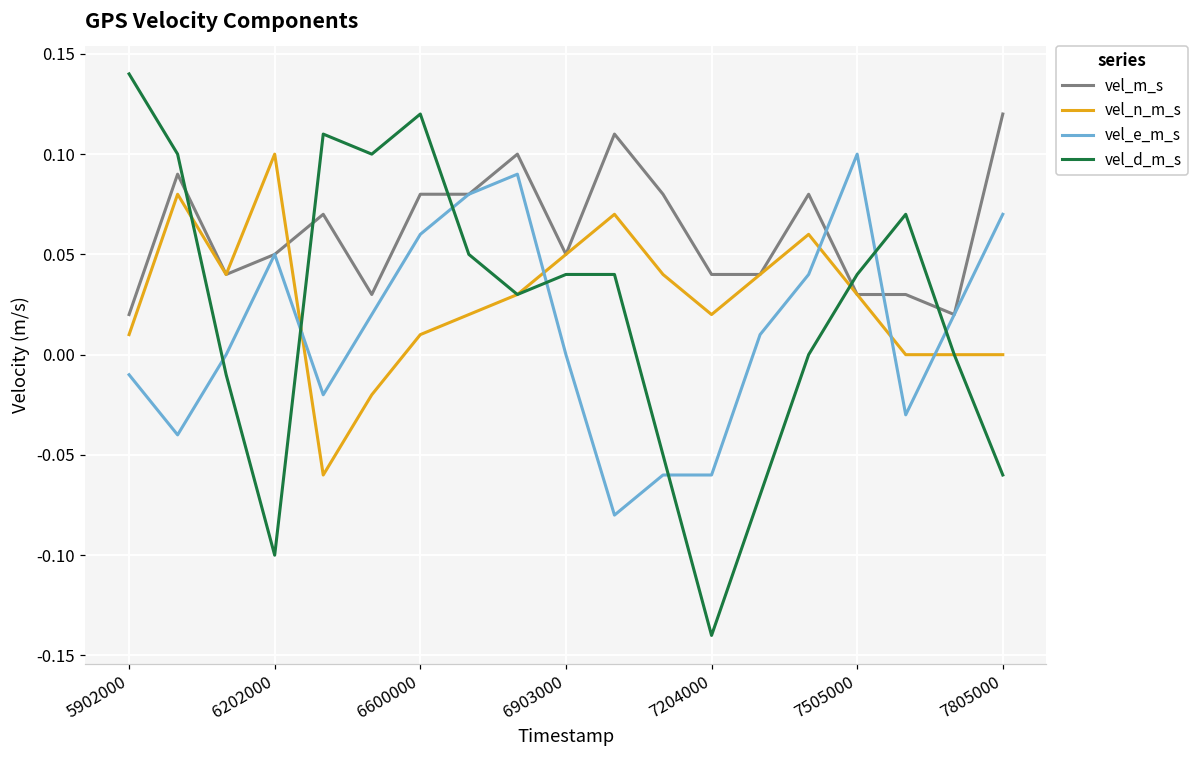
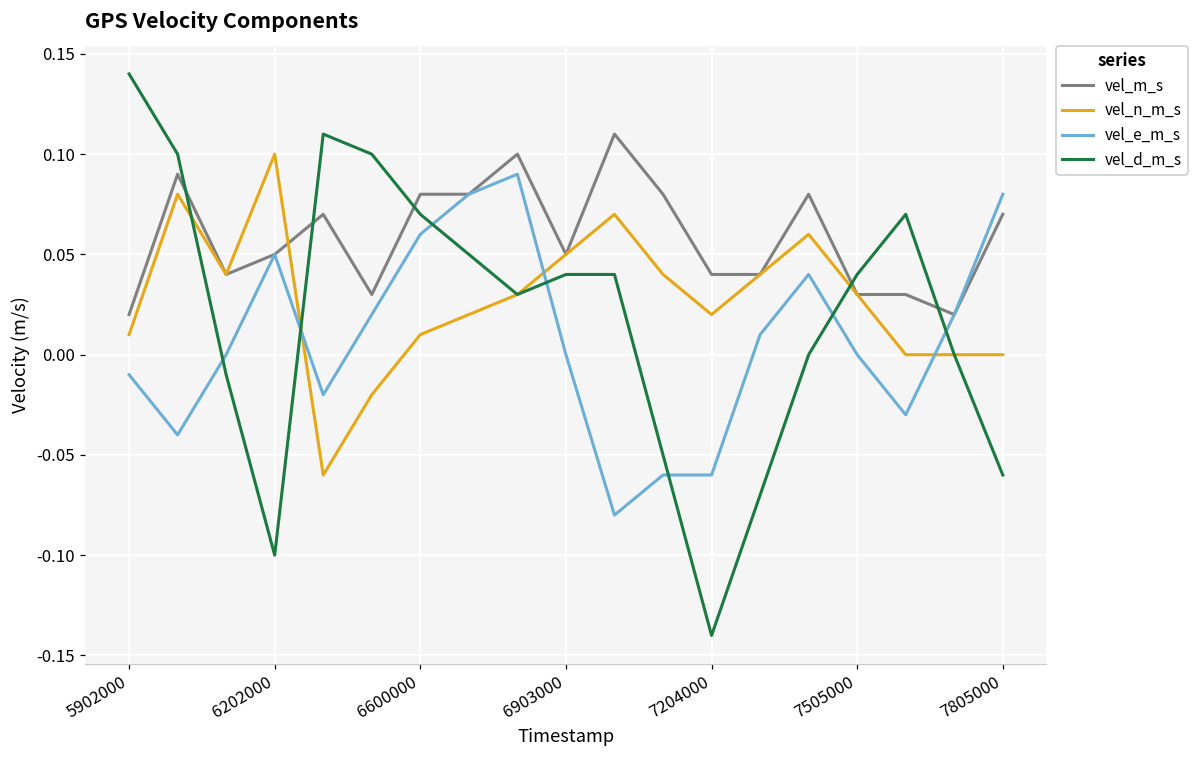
  {
    "vel_m_s": {
      "5902000": 0.02,
      "6600000": 0.08,
      "7204000": 0.04,
-     "7805000": 0.12
+     "7805000": 0.07
    },
    "vel_n_m_s": {
      "5902000": 0.01,
      "6202000": 0.10,
      "6600000": 0.01,
      "7204000": 0.02,
      "7805000": 0.00
    },
    "vel_e_m_s": {
      "5902000": -0.01,
      "6600000": 0.06,
      "6903000": 0.00,
      "7204000": -0.06,
-     "7505000": 0.1,
-     "7805000": 0.07
+     "7505000": 0.0,
+     "7805000": 0.08
    },
    "vel_d_m_s": {
      "5902000": 0.14,
      "6202000": -0.10,
-     "6600000": 0.12,
+     "6600000": 0.07,
      "6903000": 0.04,
      "7204000": -0.14,
      "7505000": 0.04,
      "7805000": -0.06
    }
  }
